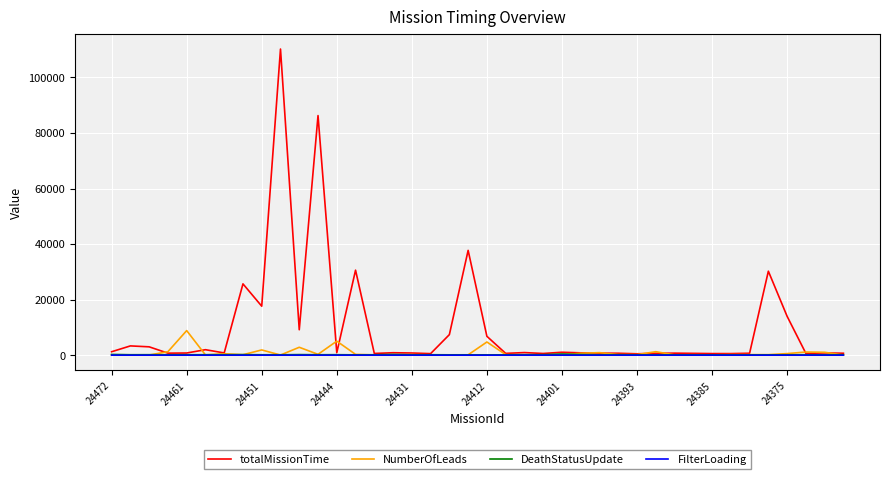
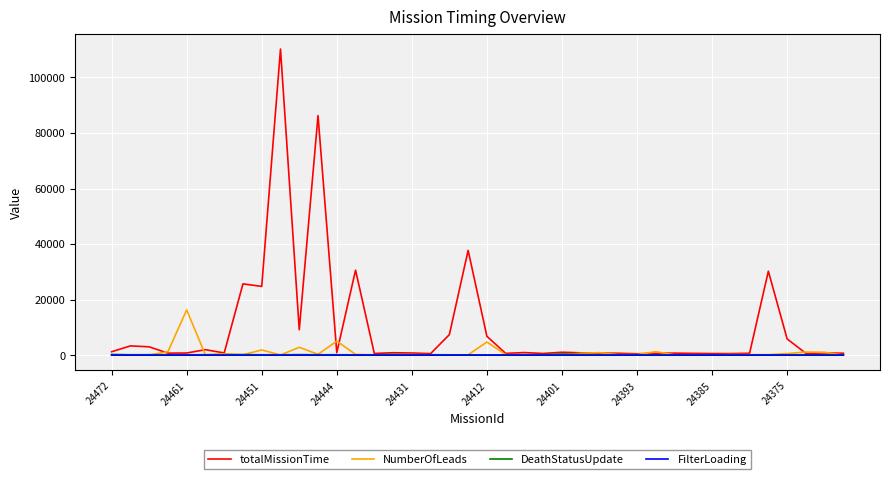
  {
    "totalMissionTime": {
      "24472": 1000,
-     "24451": 18000,
+     "24451": 25000,
      "24412": 7000,
-     "24375": 14000
+     "24375": 6000
    },
    "NumberOfLeads": {
-     "24461": 9000,
+     "24461": 16000,
      "24451": 2000,
      "24444": 5000,
      "24412": 5000
    }
  }
